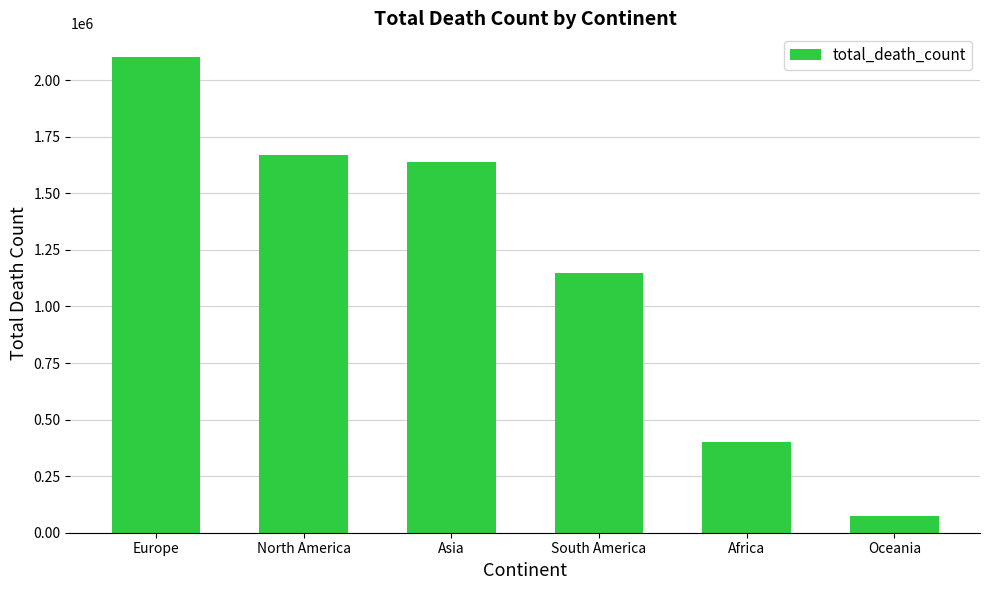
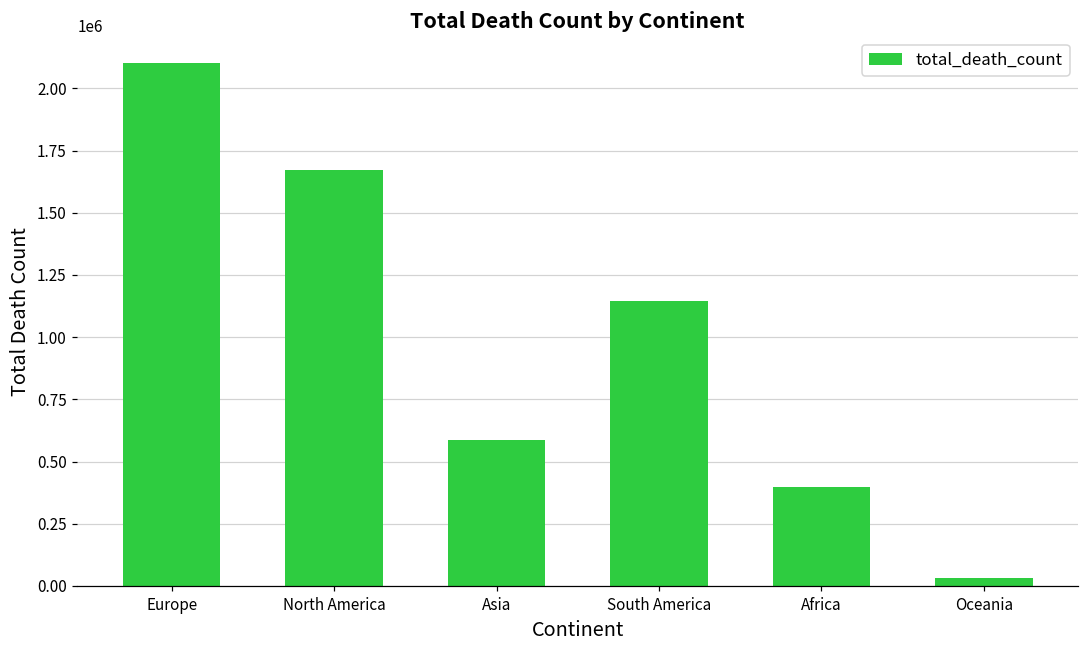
  {
    "Europe": 2100000,
    "North America": 1670000,
-   "Asia": 1640000,
+   "Asia": 590000,
    "South America": 1150000,
    "Africa": 400000,
-   "Oceania": 80000
+   "Oceania": 30000
  }
